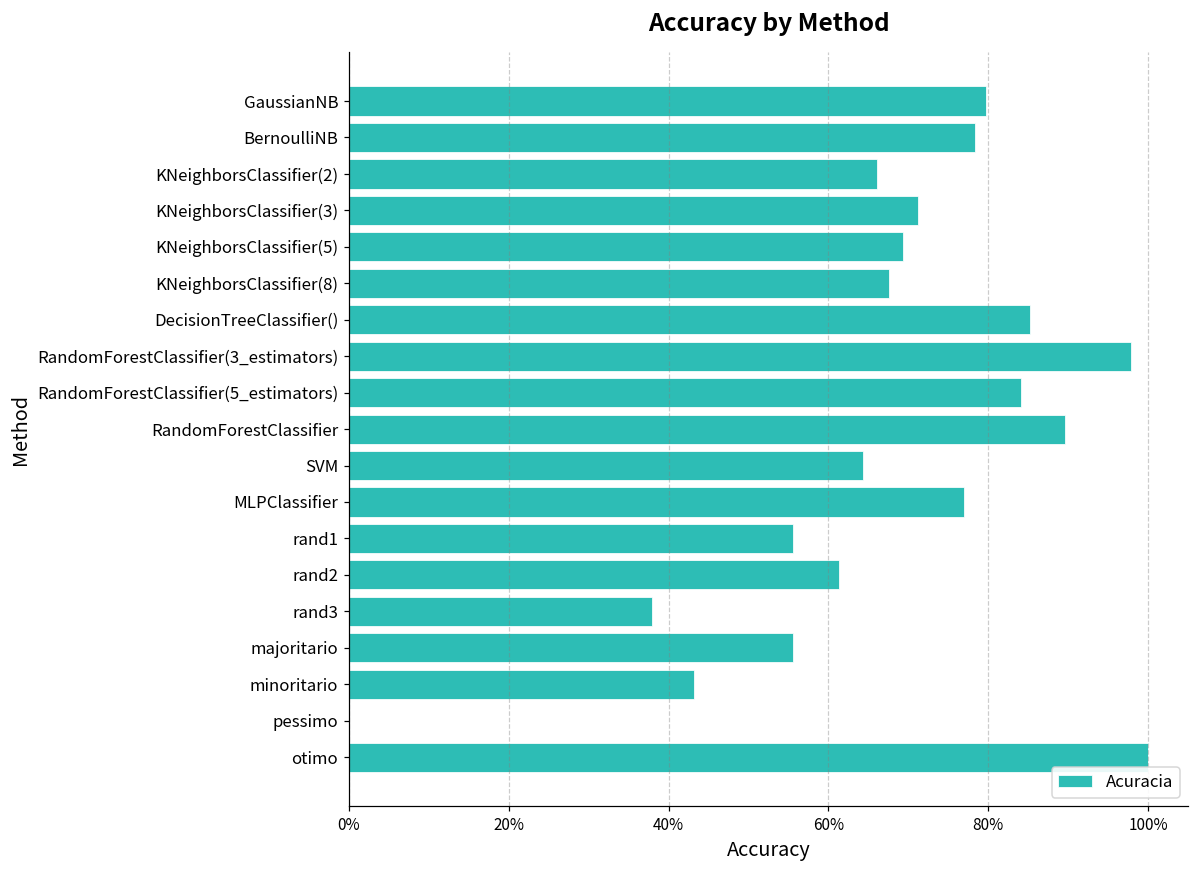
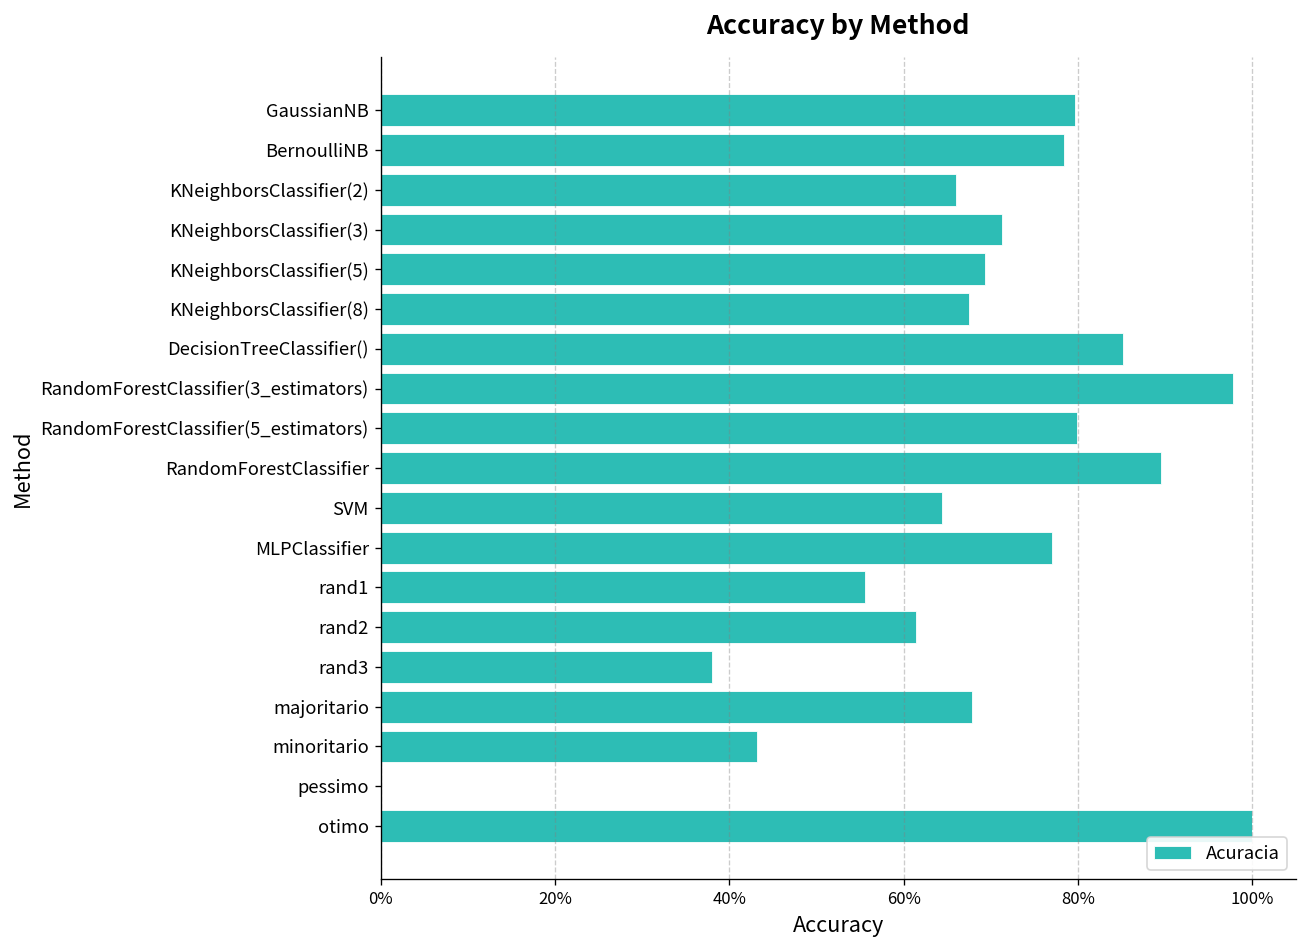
  {
    "GaussianNB": "80%",
    "BernoulliNB": "78%",
    "KNeighborsClassifier(2)": "66%",
    "KNeighborsClassifier(3)": "71%",
    "KNeighborsClassifier(5)": "69%",
    "KNeighborsClassifier(8)": "68%",
    "DecisionTreeClassifier()": "85%",
    "RandomForestClassifier(3_estimators)": "98%",
-   "RandomForestClassifier(5_estimators)": "84%",
+   "RandomForestClassifier(5_estimators)": "80%",
    "RandomForestClassifier": "90%",
    "SVM": "64%",
    "MLPClassifier": "77%",
    "rand1": "56%",
    "rand2": "61%",
    "rand3": "38%",
-   "majoritario": "56%",
+   "majoritario": "68%",
    "minoritario": "43%",
    "pessimo": "0%",
    "otimo": "100%"
  }
